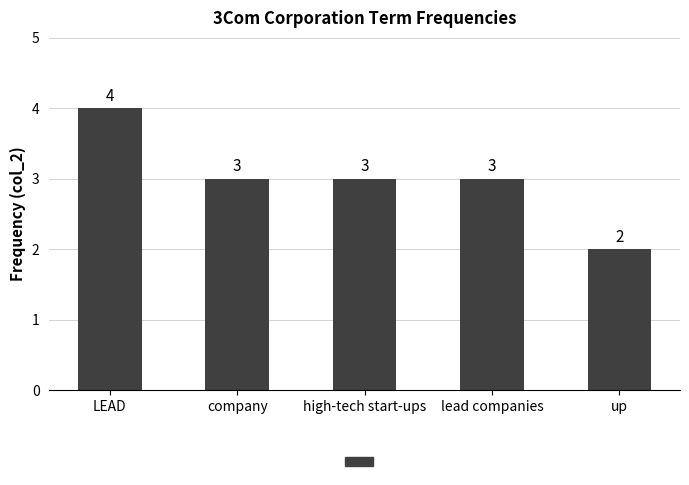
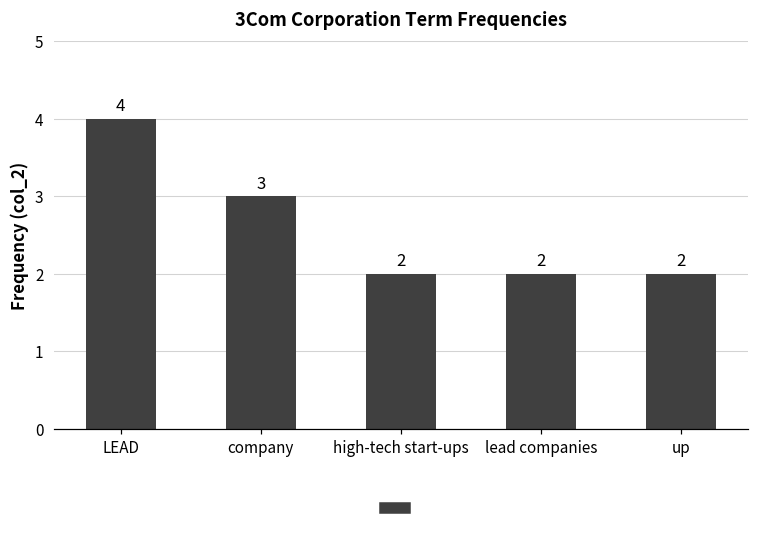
  {
    "LEAD": 4,
    "company": 3,
-   "high-tech start-ups": 3,
-   "lead companies": 3,
+   "high-tech start-ups": 2,
+   "lead companies": 2,
    "up": 2
  }
